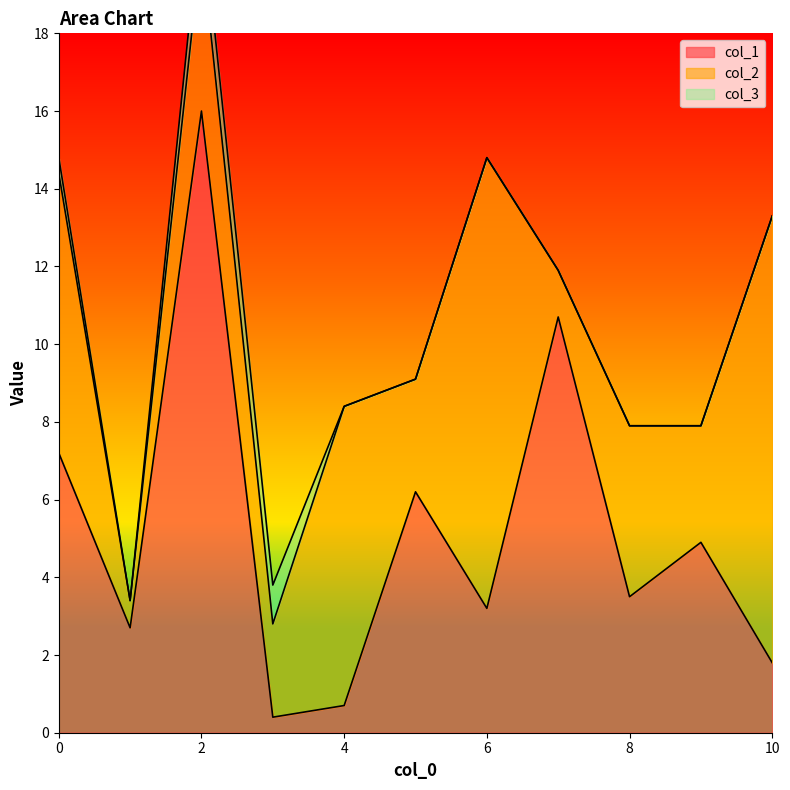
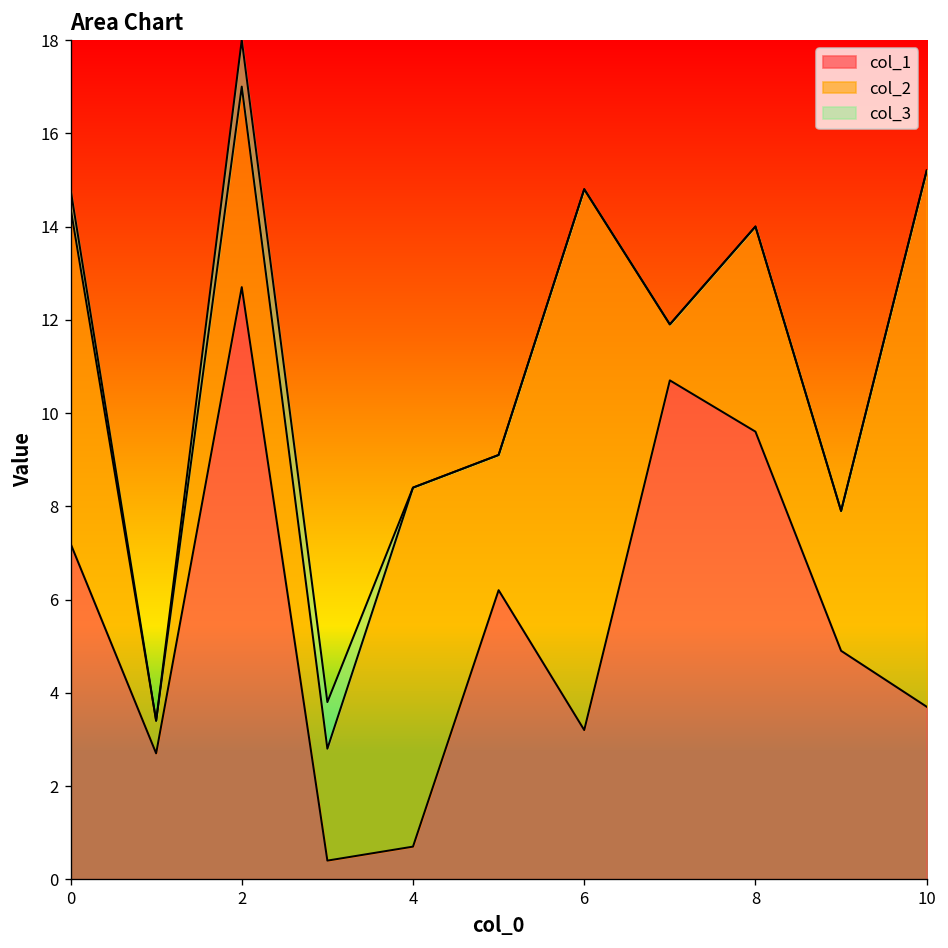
  {
    "col_1": {
      "0": 7.2,
-     "2": 16.0,
+     "2": 12.7,
      "4": 0.7,
      "6": 3.2,
-     "8": 3.5,
-     "10": 1.8
+     "8": 9.6,
+     "10": 3.7
    },
    "col_2": {
      "0": 7.2
    },
    "col_3": {
      "0": 0.4
    }
  }
